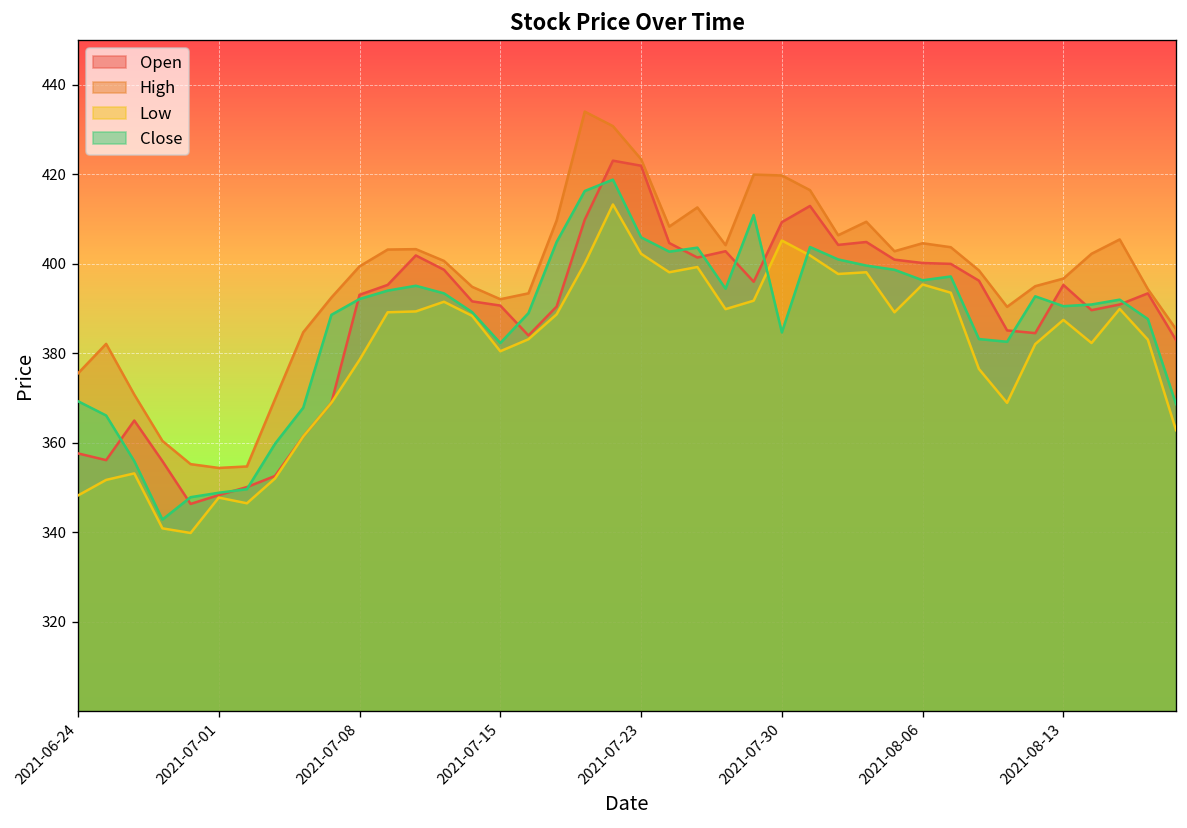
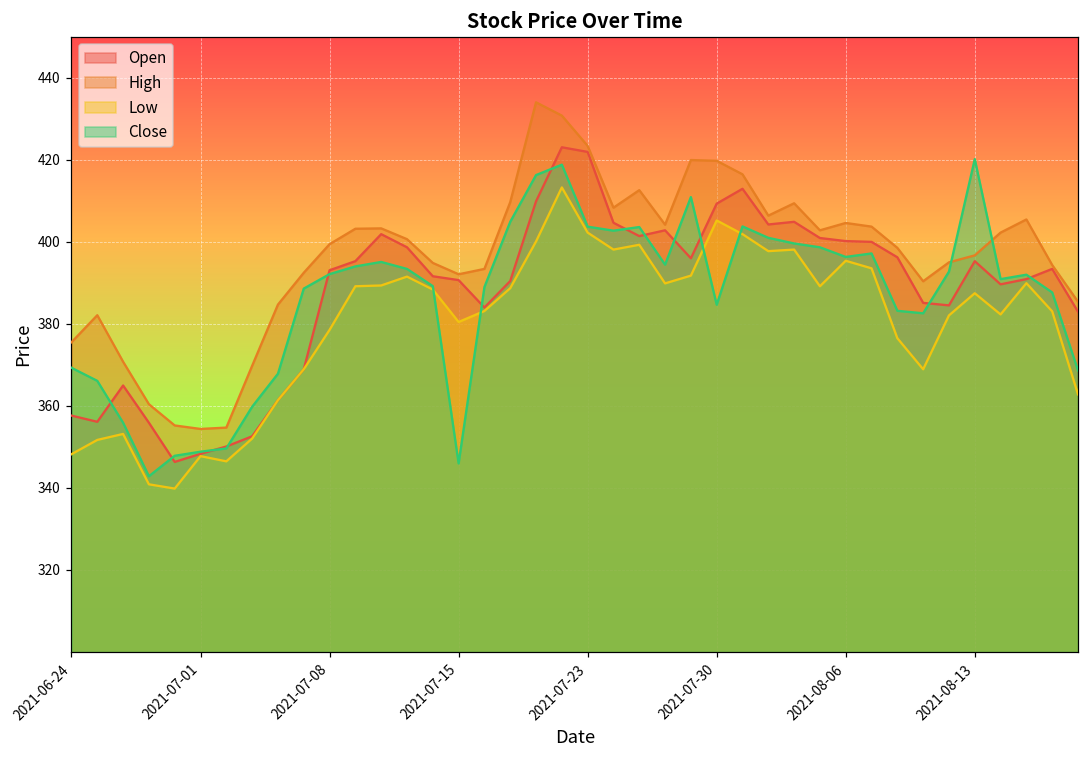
  {
    "Close": {
      "2021-06-24": 369,
      "2021-07-08": 392,
-     "2021-07-15": 382,
-     "2021-07-23": 406,
+     "2021-07-15": 346,
+     "2021-07-23": 404,
      "2021-07-30": 385,
      "2021-08-06": 396,
-     "2021-08-13": 391
+     "2021-08-13": 420
    }
  }
